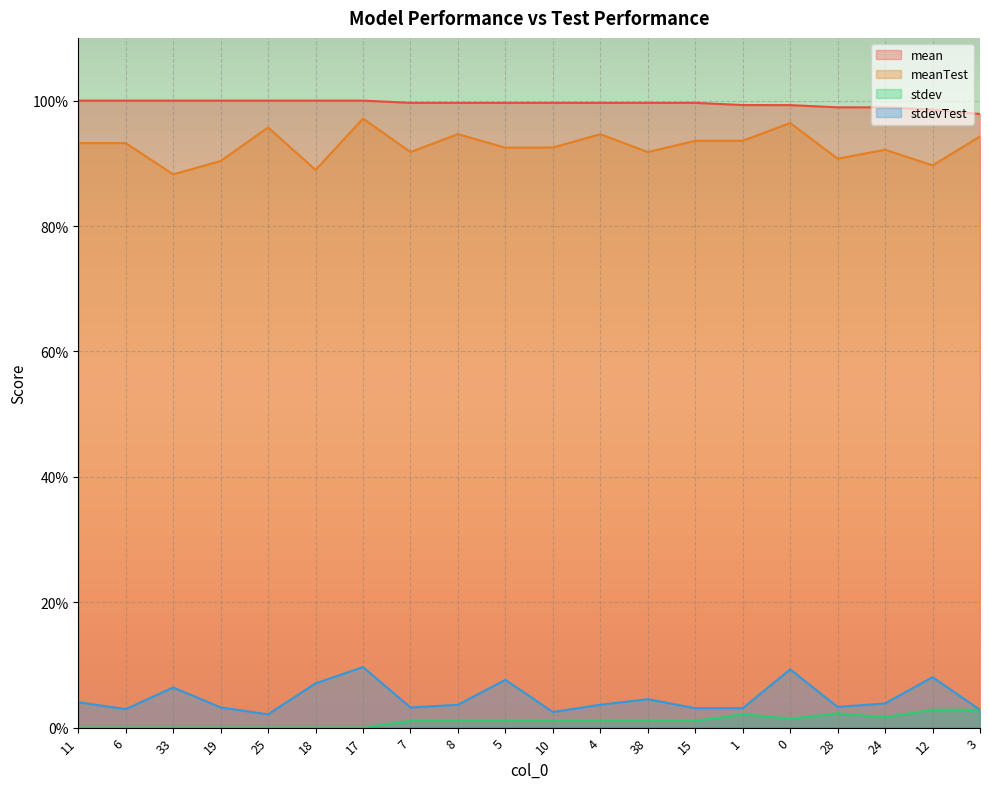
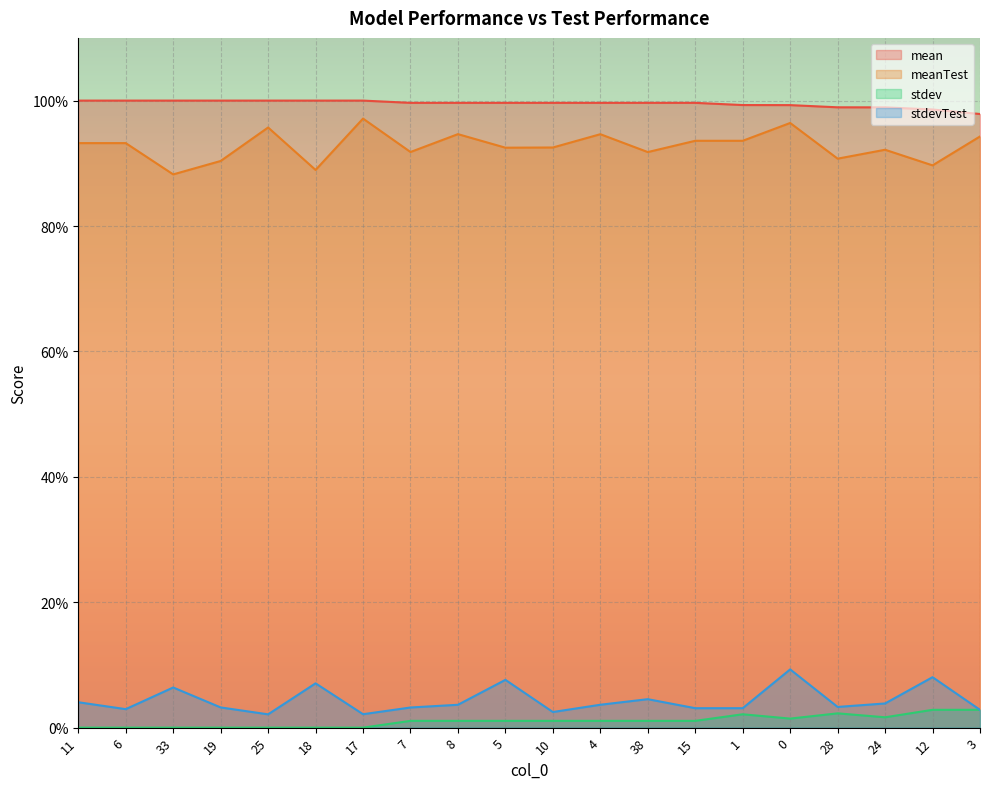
  {
    "stdev": {
      "11": "0%",
      "6": "0%",
      "33": "0%",
      "19": "0%",
      "25": "0%",
      "18": "0%",
      "17": "0%",
      "7": "1%",
      "8": "1%",
      "5": "1%",
      "10": "1%",
      "4": "1%",
      "38": "1%",
      "15": "1%",
      "1": "2%",
      "0": "1%",
      "28": "2%",
      "24": "2%",
      "12": "3%"
    },
    "stdevTest": {
      "11": "4%",
      "6": "3%",
      "33": "6%",
      "19": "3%",
      "25": "2%",
      "18": "7%",
-     "17": "10%",
+     "17": "2%",
      "7": "3%",
      "8": "4%",
      "5": "8%",
      "10": "2%",
      "4": "4%",
      "38": "5%",
      "15": "3%",
      "1": "3%",
      "0": "9%",
      "28": "3%",
      "24": "4%",
      "12": "8%"
    }
  }
